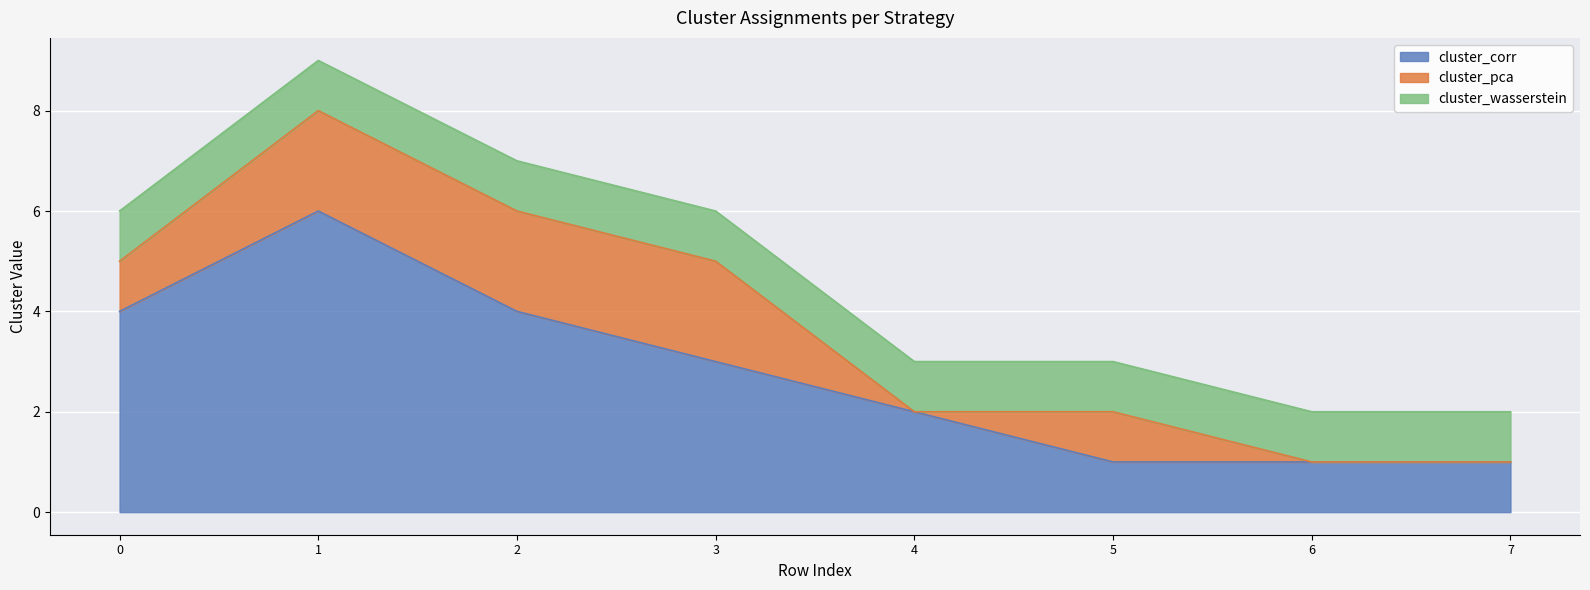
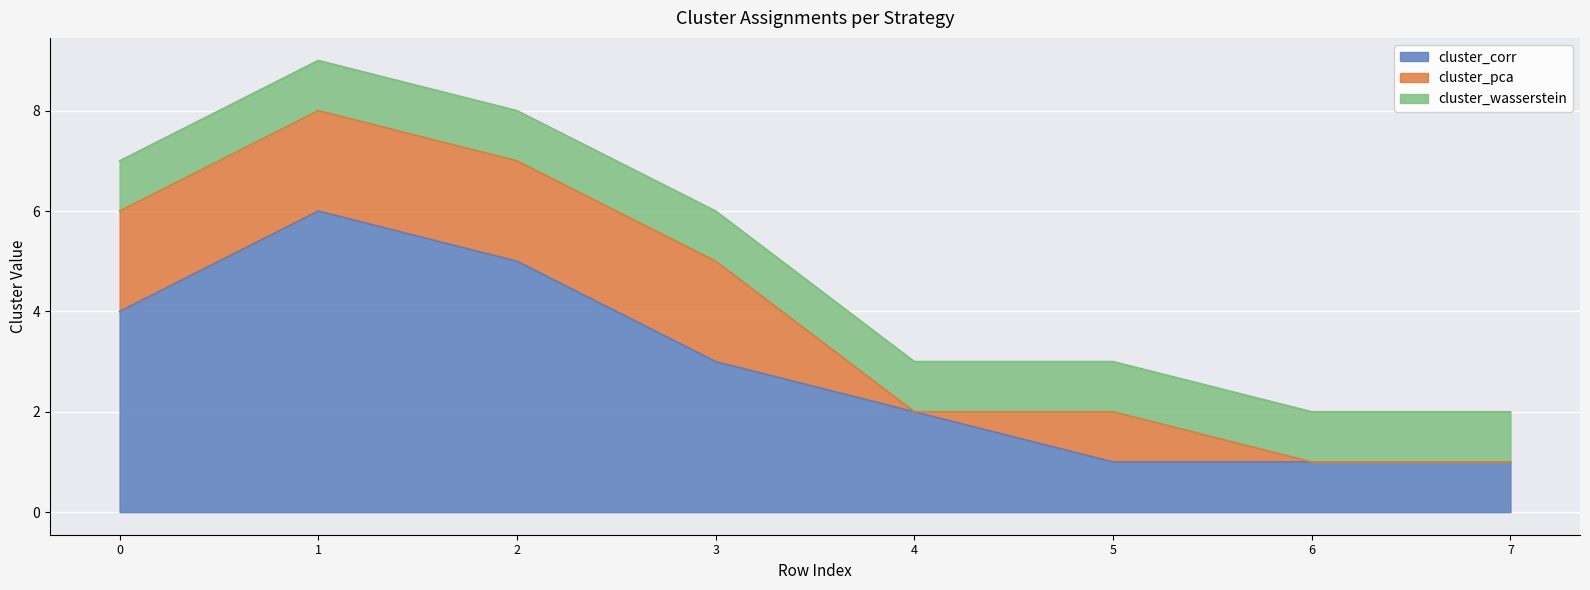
  {
    "cluster_corr": {
      "0": 4,
      "1": 6,
-     "2": 4,
+     "2": 5,
      "3": 3,
      "5": 1
    },
    "cluster_pca": {
-     "0": 1,
+     "0": 2,
      "1": 2,
      "2": 2,
      "3": 2,
      "5": 1
    },
    "cluster_wasserstein": {
      "0": 1,
      "1": 1,
      "2": 1,
      "3": 1,
      "4": 1,
      "5": 1,
      "6": 1,
      "7": 1
    }
  }
